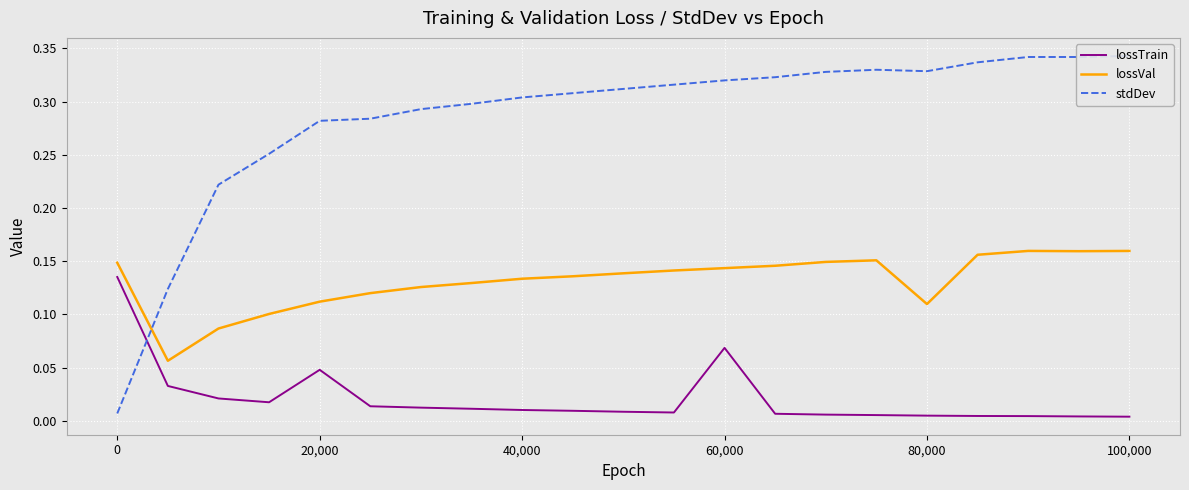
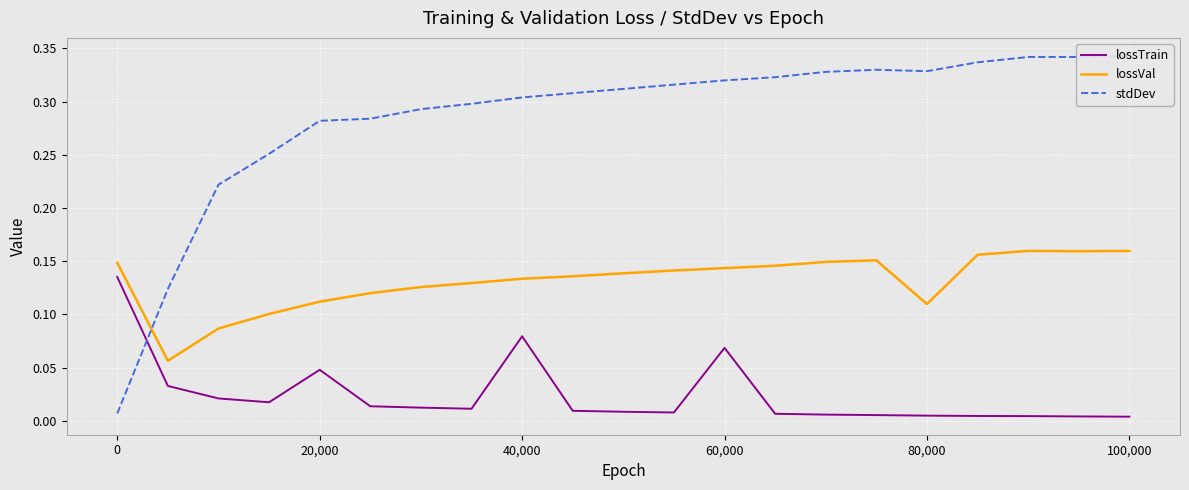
  {
    "lossTrain": {
      "0": 0.135,
      "20,000": 0.048,
-     "40,000": 0.010,
+     "40,000": 0.080,
      "60,000": 0.069,
      "80,000": 0.005,
      "100,000": 0.004
    },
    "lossVal": {
      "0": 0.149,
      "20,000": 0.112,
      "40,000": 0.134,
      "60,000": 0.144,
      "80,000": 0.110,
      "100,000": 0.160
    },
    "stdDev": {
      "0": 0.007,
      "20,000": 0.282,
      "40,000": 0.304,
      "60,000": 0.320,
      "80,000": 0.329
    }
  }
